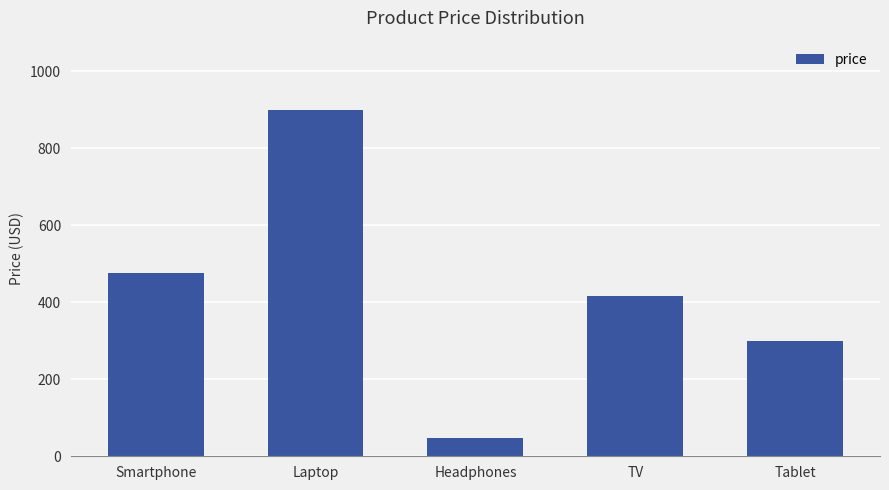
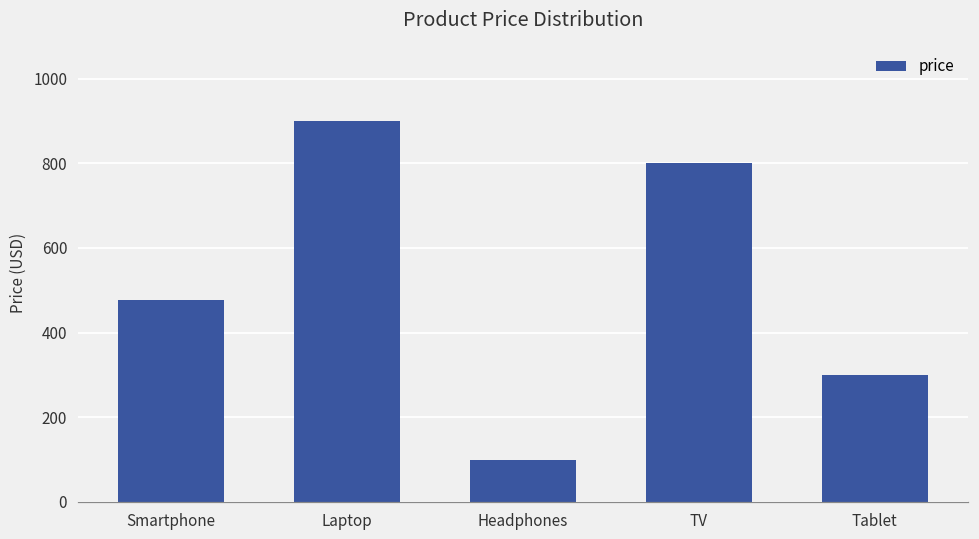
  {
    "Smartphone": 480,
    "Laptop": 900,
-   "Headphones": 50,
-   "TV": 420,
+   "Headphones": 100,
+   "TV": 800,
    "Tablet": 300
  }
